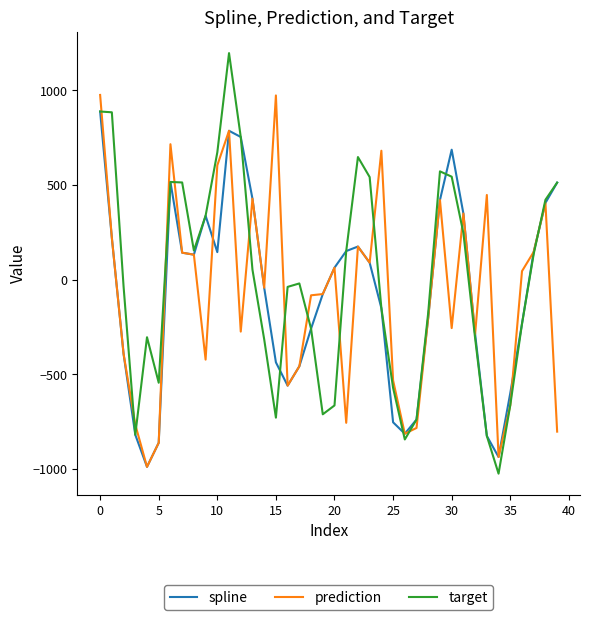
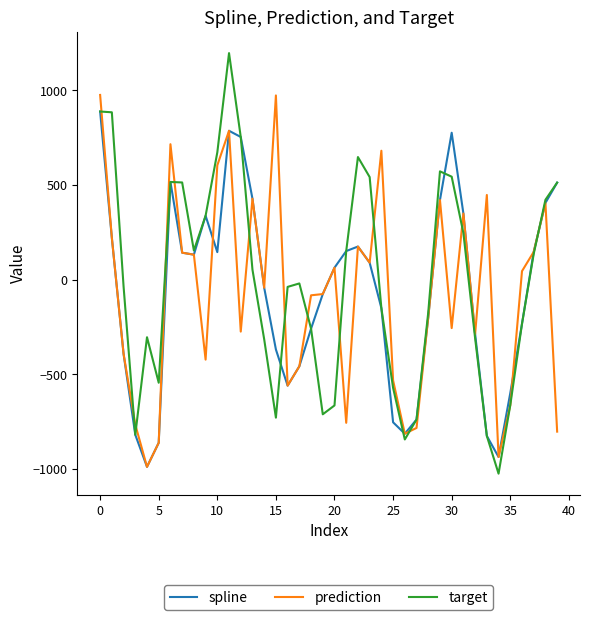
  {
    "spline": {
      "10": 150,
-     "15": -440,
+     "15": -370,
      "25": -750,
-     "30": 690,
+     "30": 780,
      "35": -600
    },
    "prediction": {
      "0": 980,
      "10": 600,
      "15": 970,
      "25": -530,
      "30": -260
    },
    "target": {
      "5": -540,
      "10": 670,
      "15": -730,
      "20": -660,
      "25": -570,
      "30": 540
    }
  }
